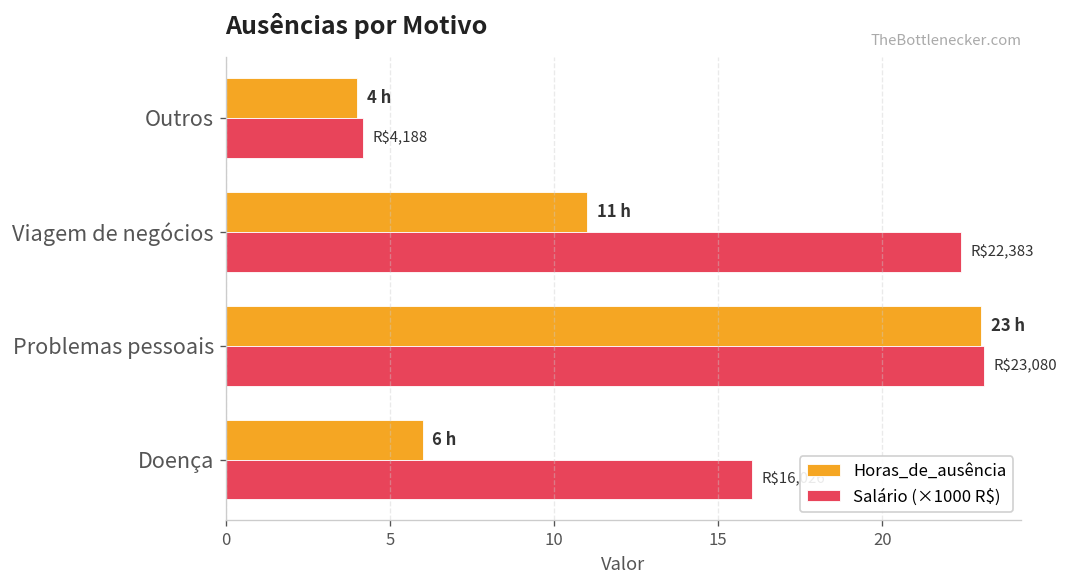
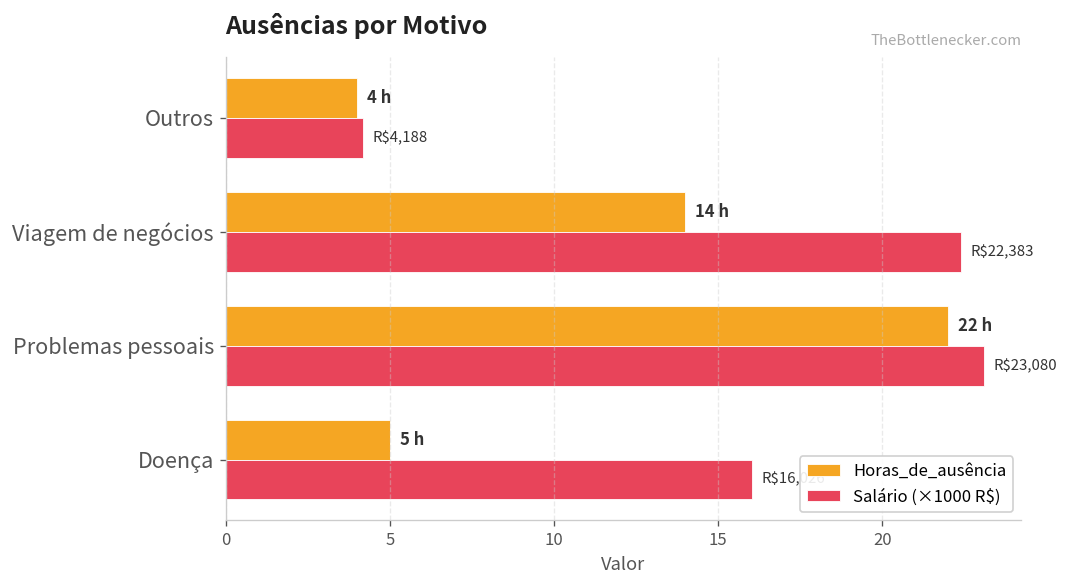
  {
    "Horas_de_ausência": {
      "Outros": 4,
-     "Viagem de negócios": 11,
-     "Problemas pessoais": 23,
-     "Doença": 6
+     "Viagem de negócios": 14,
+     "Problemas pessoais": 22,
+     "Doença": 5
    }
  }
